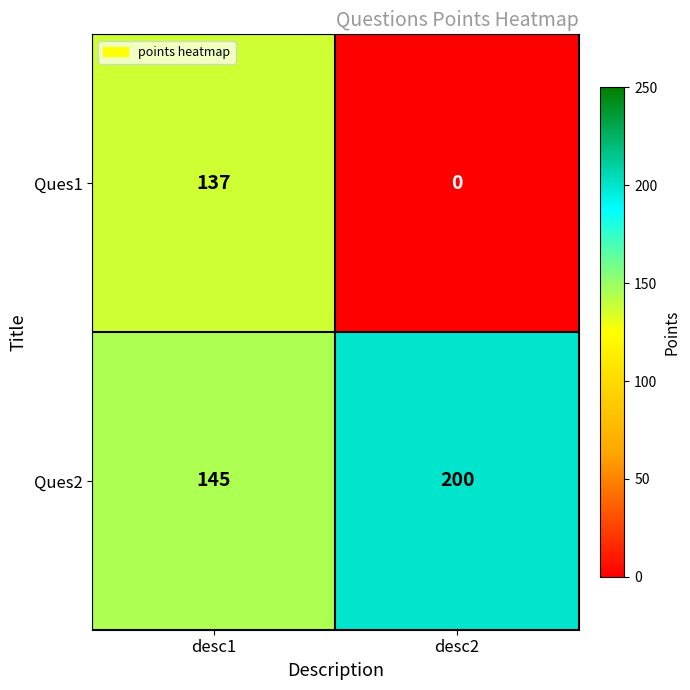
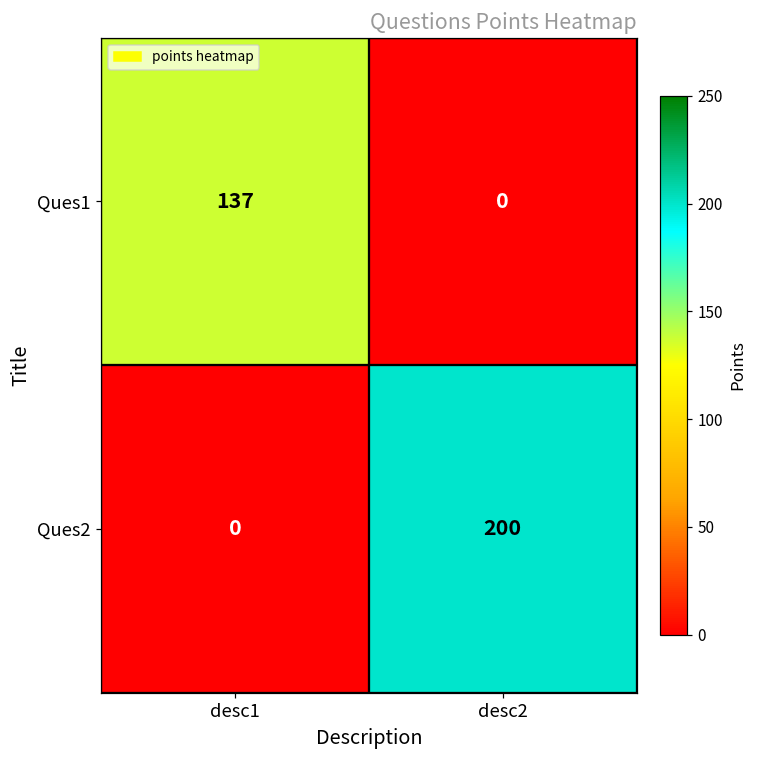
  {
    "Ques1": {
      "desc1": 137,
      "desc2": 0
    },
    "Ques2": {
-     "desc1": 145,
+     "desc1": 0,
      "desc2": 200
    }
  }
